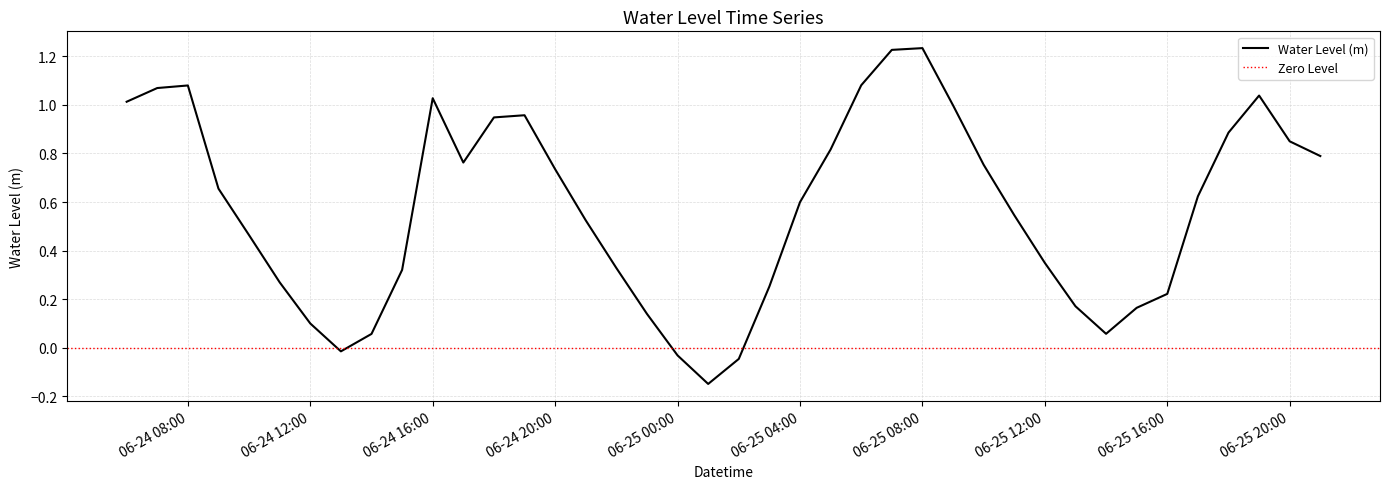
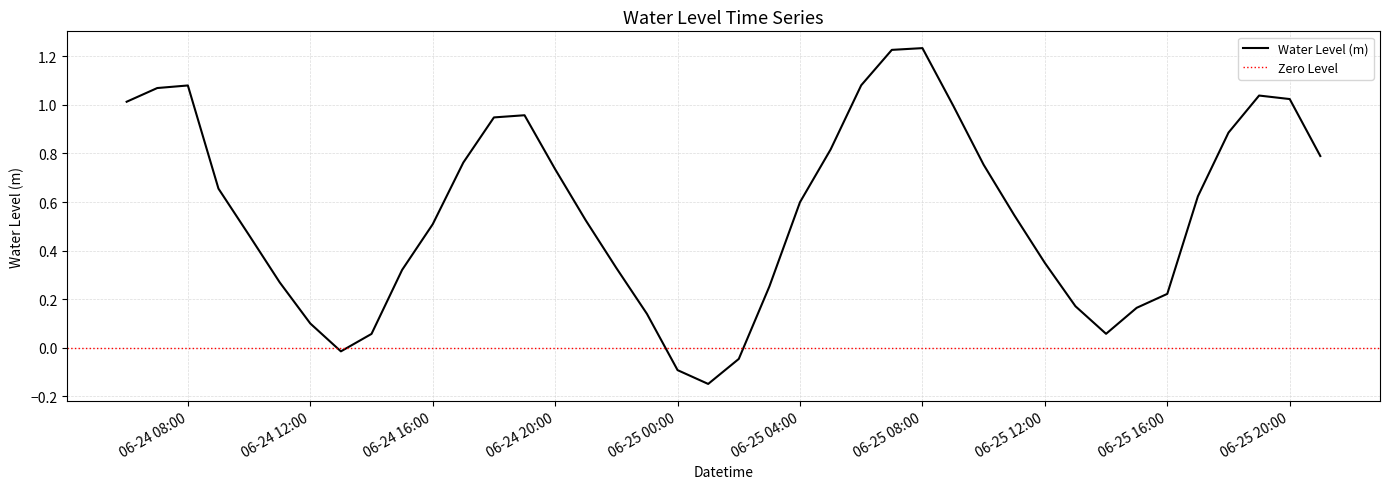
  {
    "06-24 08:00": 1.08,
    "06-24 12:00": 0.10,
-   "06-24 16:00": 1.03,
+   "06-24 16:00": 0.51,
    "06-24 20:00": 0.74,
-   "06-25 00:00": -0.03,
+   "06-25 00:00": -0.09,
    "06-25 04:00": 0.60,
    "06-25 08:00": 1.23,
    "06-25 12:00": 0.35,
    "06-25 16:00": 0.22,
-   "06-25 20:00": 0.85
+   "06-25 20:00": 1.02
  }
